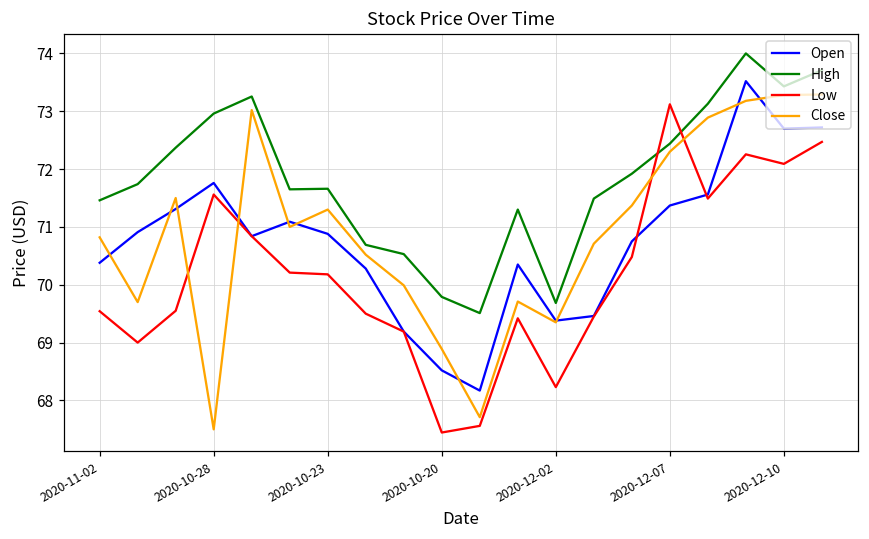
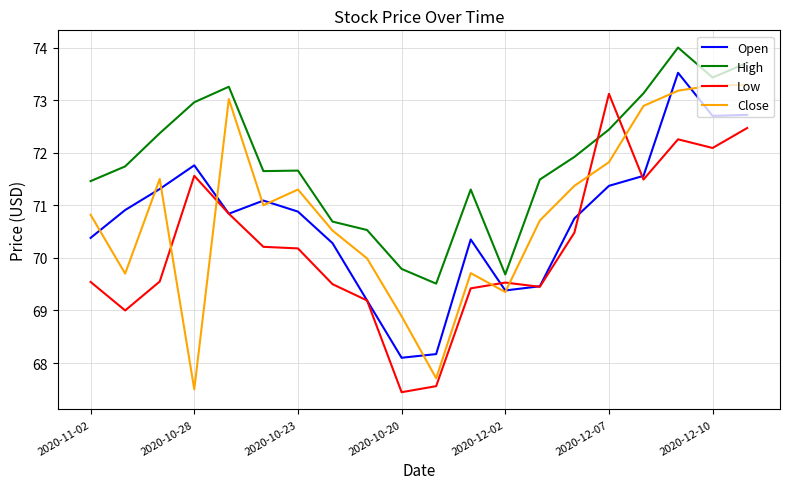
  {
    "Open": {
      "2020-11-02": 70.4,
      "2020-10-28": 71.8,
      "2020-10-23": 70.9,
-     "2020-10-20": 68.5,
+     "2020-10-20": 68.1,
      "2020-12-07": 71.4
    },
    "High": {
      "2020-11-02": 71.5,
      "2020-10-28": 73.0,
      "2020-10-23": 71.7,
      "2020-10-20": 69.8,
      "2020-12-02": 69.7,
      "2020-12-07": 72.4
    },
    "Low": {
      "2020-11-02": 69.5,
      "2020-10-28": 71.6,
      "2020-10-23": 70.2,
      "2020-10-20": 67.4,
-     "2020-12-02": 68.2,
+     "2020-12-02": 69.5,
      "2020-12-07": 73.1,
      "2020-12-10": 72.1
    },
    "Close": {
      "2020-11-02": 70.8,
      "2020-10-28": 67.5,
      "2020-10-23": 71.3,
      "2020-10-20": 68.9,
-     "2020-12-07": 72.3
+     "2020-12-07": 71.8
    }
  }
